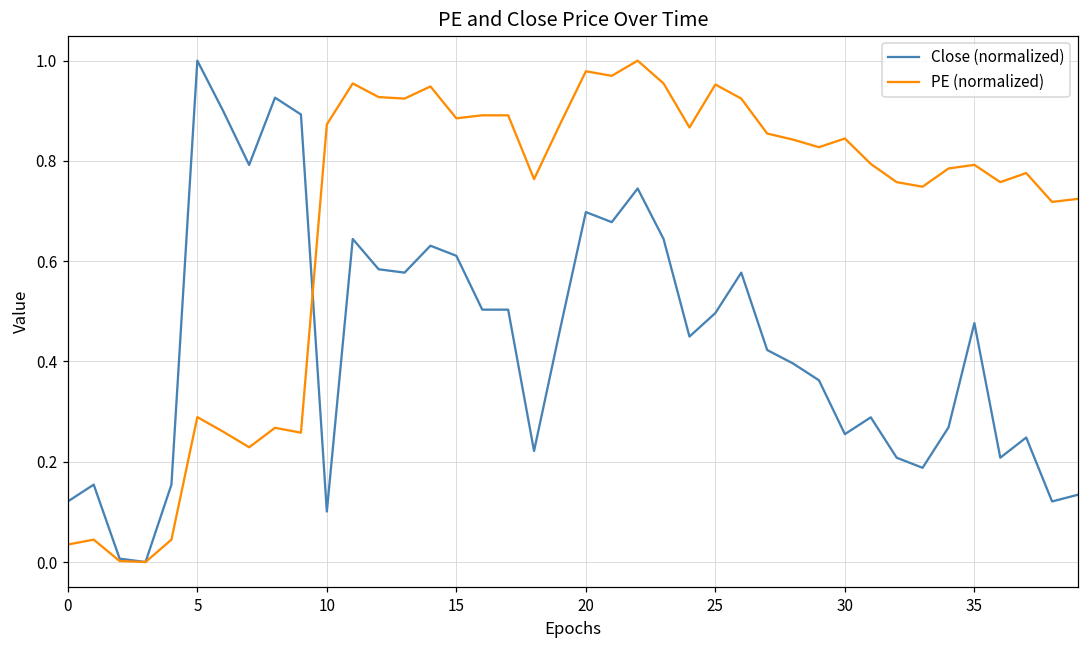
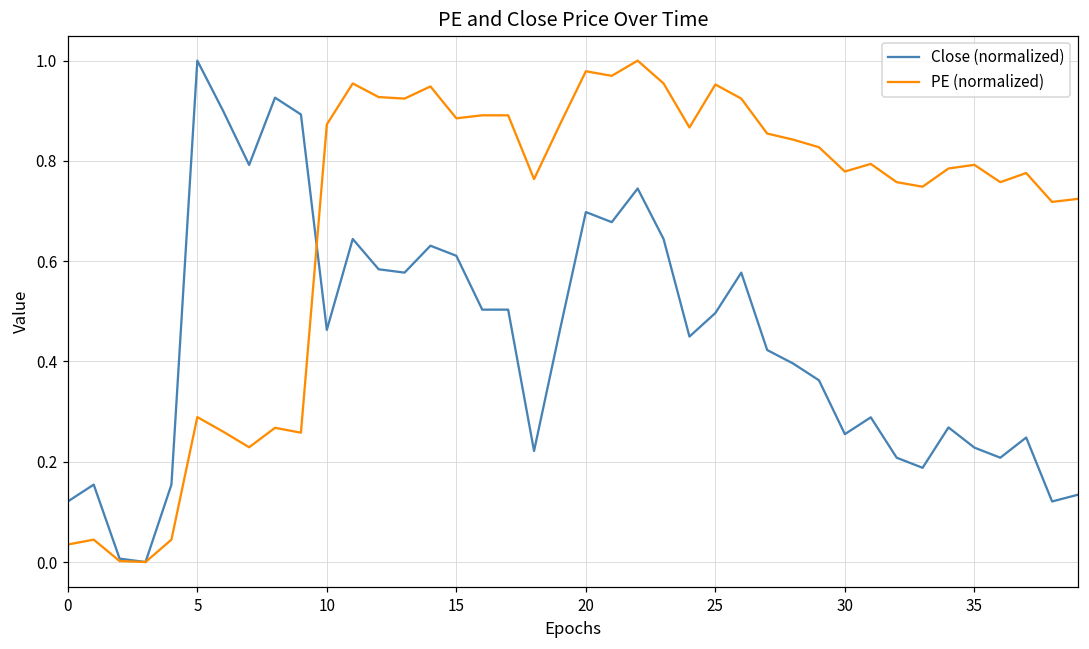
  {
    "Close (normalized)": {
      "0": 0.12,
      "5": 1.00,
-     "10": 0.10,
+     "10": 0.46,
      "15": 0.61,
      "20": 0.70,
      "25": 0.50,
      "30": 0.26,
-     "35": 0.48
+     "35": 0.23
    },
    "PE (normalized)": {
      "0": 0.03,
      "5": 0.29,
      "10": 0.87,
      "15": 0.88,
      "20": 0.98,
      "25": 0.95,
-     "30": 0.84,
+     "30": 0.78,
      "35": 0.79
    }
  }
